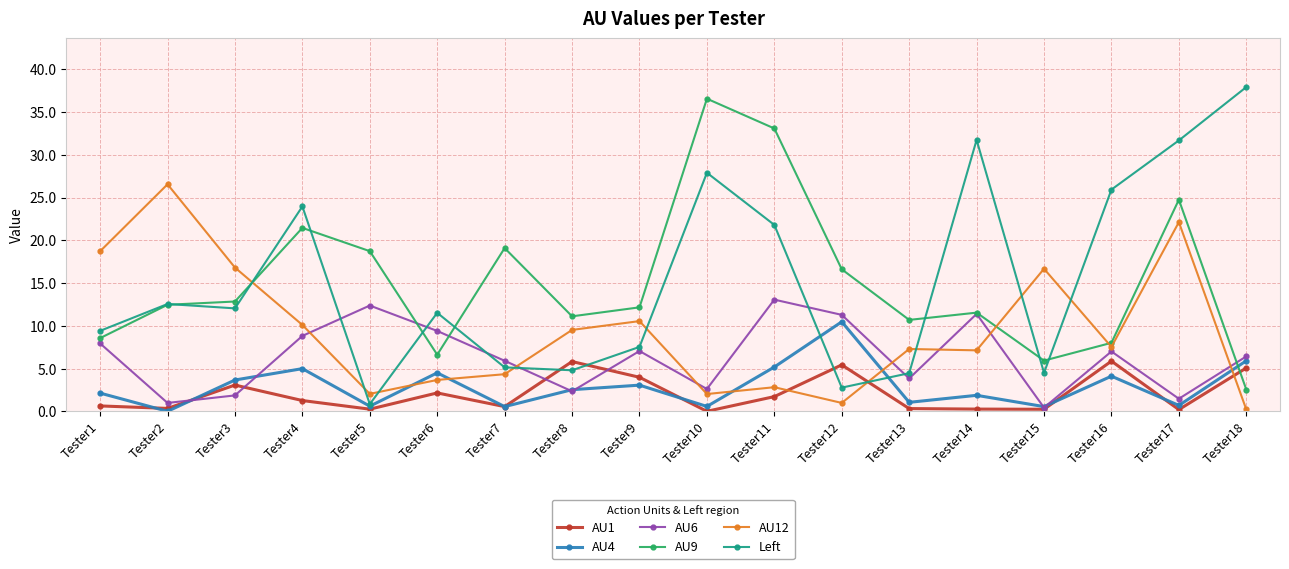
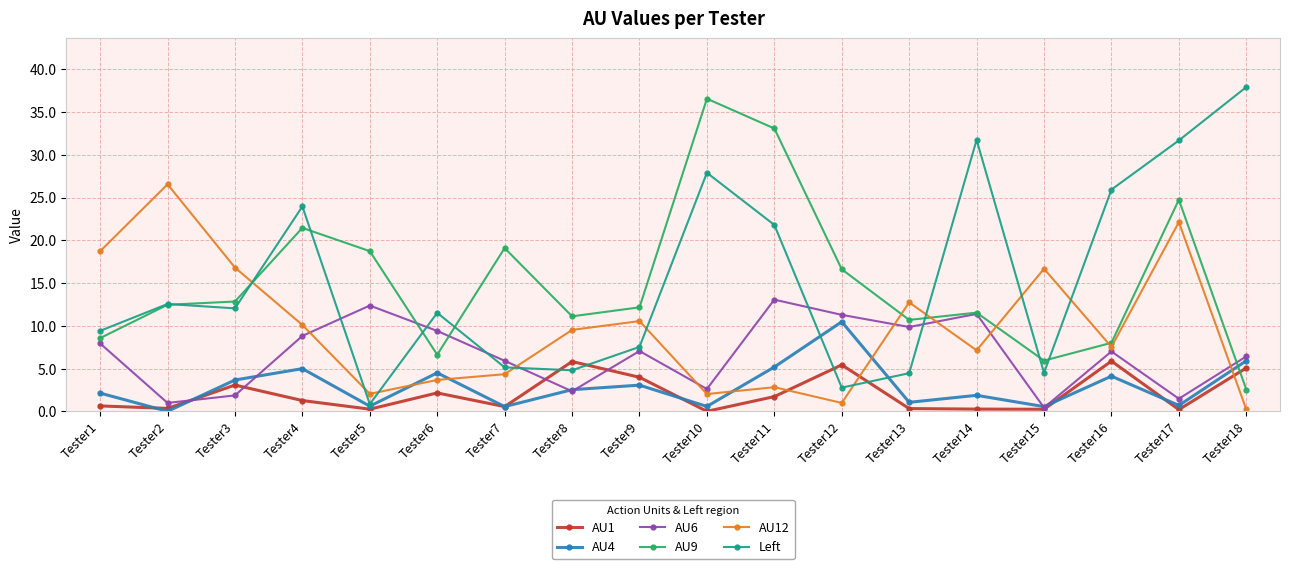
  {
    "AU1": {
      "Tester1": 1,
      "Tester2": 0,
      "Tester3": 3,
      "Tester4": 1,
      "Tester5": 0,
      "Tester6": 2,
      "Tester8": 6,
      "Tester9": 4,
      "Tester10": 0,
      "Tester11": 2,
      "Tester12": 5,
      "Tester13": 0,
      "Tester14": 0,
      "Tester16": 6,
      "Tester17": 0,
      "Tester18": 5
    },
    "AU4": {
      "Tester1": 2,
      "Tester2": 0,
      "Tester3": 4,
      "Tester4": 5,
      "Tester6": 5,
      "Tester9": 3,
      "Tester10": 1,
      "Tester11": 5,
      "Tester12": 10,
      "Tester13": 1,
      "Tester14": 2,
      "Tester16": 4,
      "Tester17": 1,
      "Tester18": 6
    },
    "AU6": {
      "Tester1": 8,
      "Tester2": 1,
      "Tester3": 2,
      "Tester4": 9,
      "Tester5": 12,
      "Tester6": 9,
      "Tester7": 6,
      "Tester9": 7,
      "Tester10": 3,
      "Tester11": 13,
      "Tester12": 11,
-     "Tester13": 4,
+     "Tester13": 10,
      "Tester16": 7,
      "Tester17": 1,
      "Tester18": 6
    },
    "AU12": {
      "Tester1": 19,
      "Tester2": 27,
      "Tester3": 17,
      "Tester4": 10,
      "Tester5": 2,
      "Tester6": 4,
      "Tester7": 4,
      "Tester8": 10,
      "Tester9": 11,
      "Tester10": 2,
      "Tester11": 3,
      "Tester12": 1,
-     "Tester13": 7,
+     "Tester13": 13,
      "Tester14": 7,
      "Tester15": 17,
      "Tester16": 8,
      "Tester17": 22,
      "Tester18": 0
    }
  }
